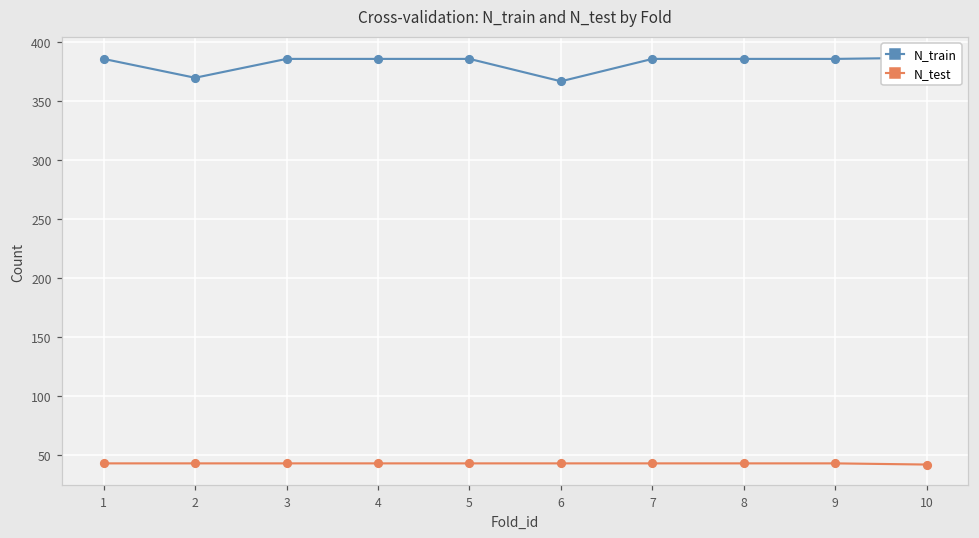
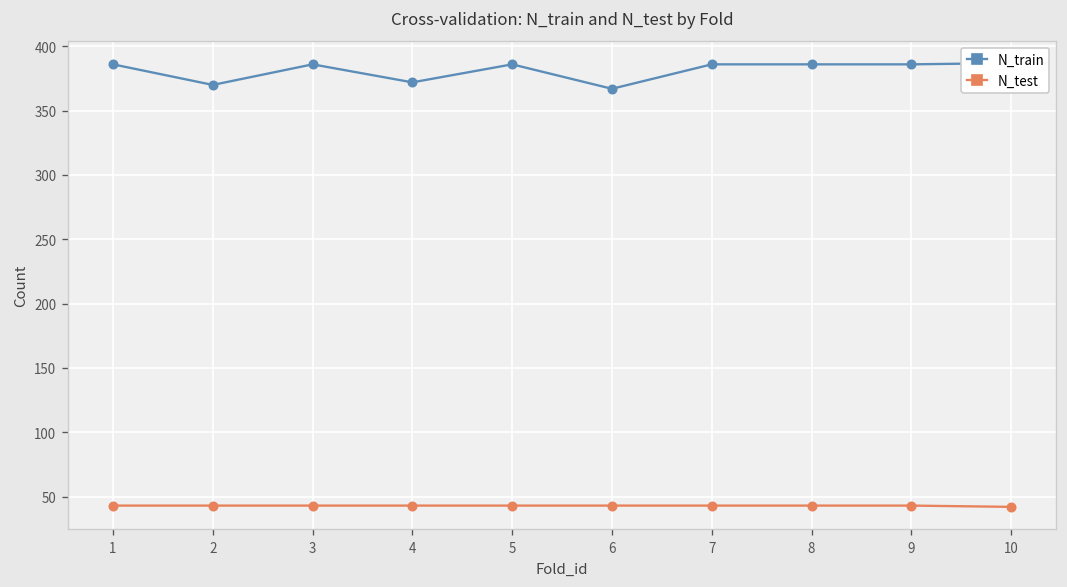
  {
    "N_train": {
      "1": 386,
      "2": 370,
      "3": 386,
-     "4": 386,
+     "4": 372,
      "5": 386,
      "6": 367,
      "7": 386,
      "8": 386,
      "9": 386
    },
    "N_test": {
      "1": 43,
      "2": 43,
      "3": 43,
      "4": 43,
      "5": 43,
      "6": 43,
      "7": 43,
      "8": 43,
      "9": 43,
      "10": 42
    }
  }
